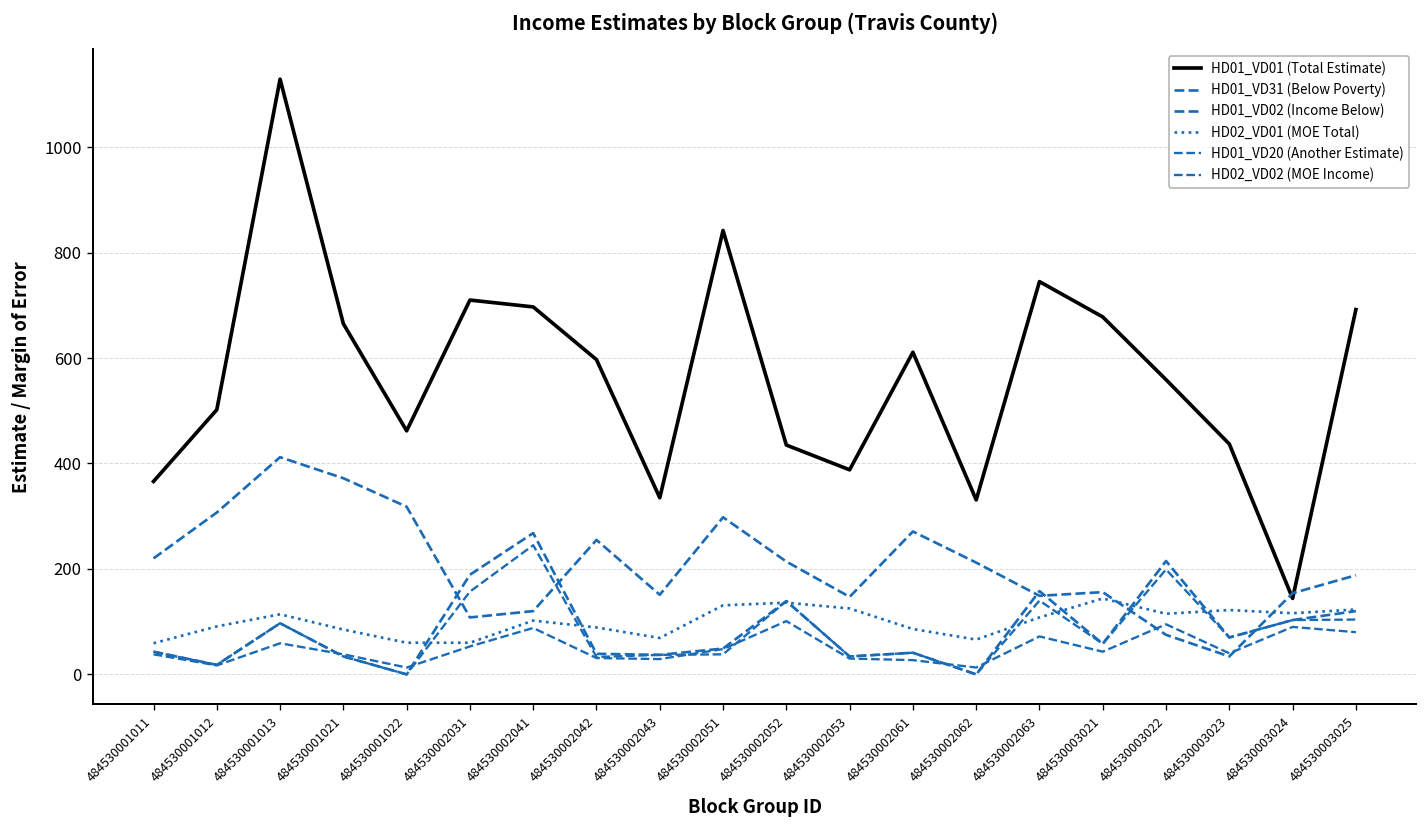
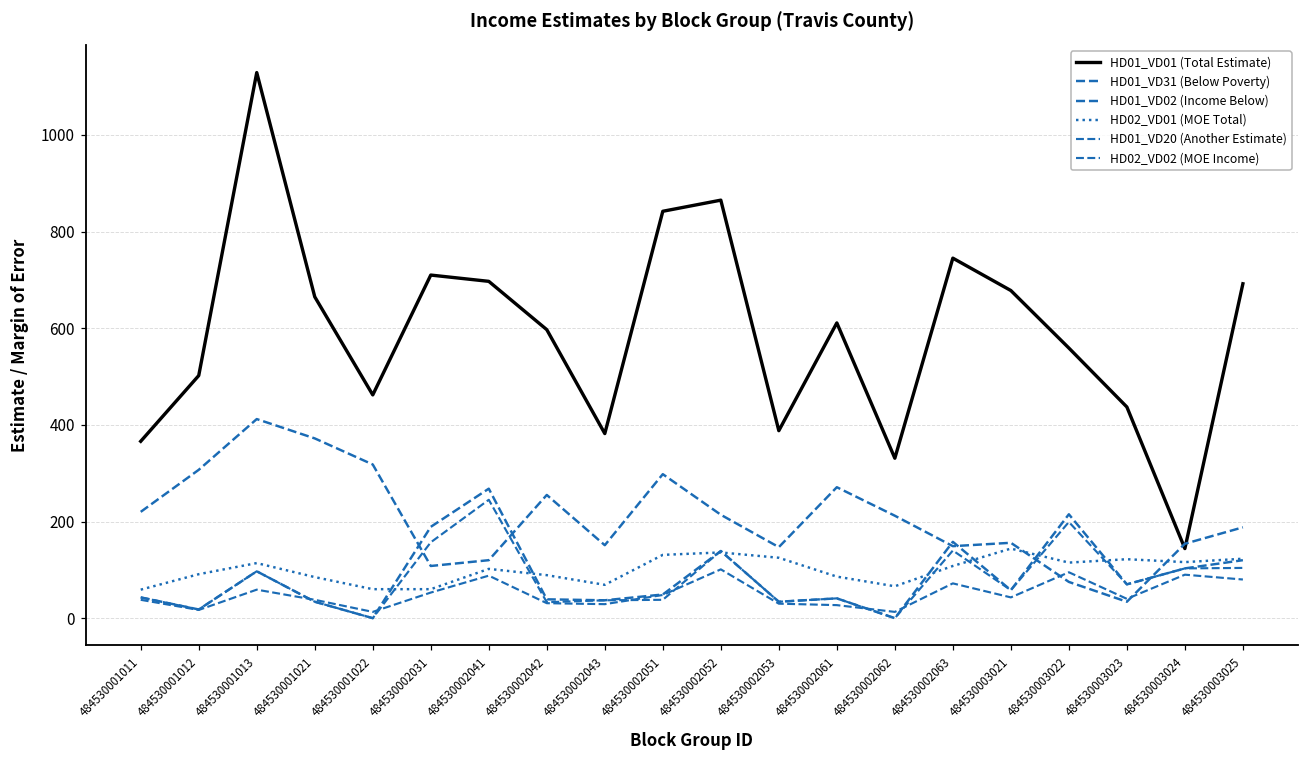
  {
    "HD01_VD01 (Total Estimate)": {
      "484530001011": 370,
      "484530001012": 500,
      "484530001013": 1130,
      "484530001021": 670,
      "484530001022": 460,
      "484530002031": 710,
      "484530002041": 700,
      "484530002042": 600,
-     "484530002043": 340,
+     "484530002043": 380,
      "484530002051": 840,
-     "484530002052": 440,
+     "484530002052": 870,
      "484530002053": 390,
      "484530002061": 610,
      "484530002062": 330,
      "484530002063": 750,
      "484530003021": 680,
      "484530003022": 560,
      "484530003023": 440,
      "484530003024": 140,
      "484530003025": 690
    }
  }
